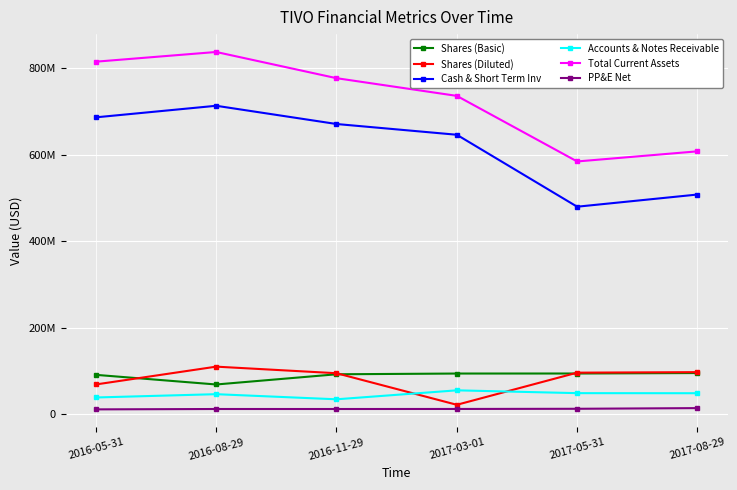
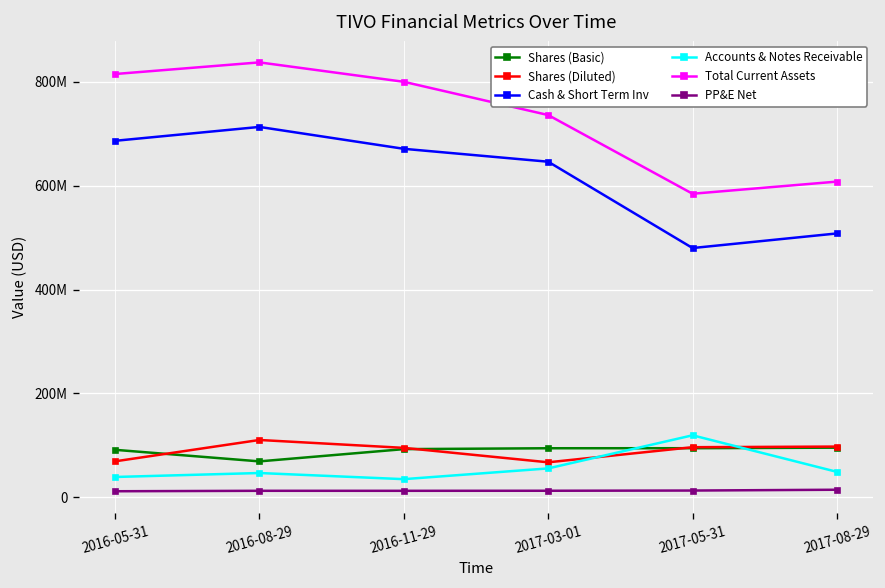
  {
    "Shares (Basic)": {
      "2016-05-31": 90000000,
      "2016-08-29": 70000000,
      "2017-03-01": 90000000
    },
    "Shares (Diluted)": {
      "2016-05-31": 70000000,
      "2016-08-29": 110000000,
-     "2017-03-01": 20000000
+     "2017-03-01": 70000000
    },
    "Cash & Short Term Inv": {
      "2016-05-31": 690000000,
      "2016-08-29": 710000000,
      "2016-11-29": 670000000,
      "2017-03-01": 650000000,
      "2017-05-31": 480000000,
      "2017-08-29": 510000000
    },
    "Accounts & Notes Receivable": {
      "2016-05-31": 40000000,
      "2016-08-29": 50000000,
      "2016-11-29": 30000000,
      "2017-03-01": 60000000,
-     "2017-05-31": 50000000,
+     "2017-05-31": 120000000,
      "2017-08-29": 50000000
    },
    "Total Current Assets": {
      "2016-05-31": 810000000,
      "2016-08-29": 840000000,
-     "2016-11-29": 780000000,
+     "2016-11-29": 800000000,
      "2017-03-01": 740000000,
      "2017-05-31": 580000000,
      "2017-08-29": 610000000
    },
    "PP&E Net": {
      "2016-05-31": 10000000,
      "2016-08-29": 10000000,
      "2016-11-29": 10000000,
      "2017-03-01": 10000000,
      "2017-05-31": 10000000,
      "2017-08-29": 10000000
    }
  }
